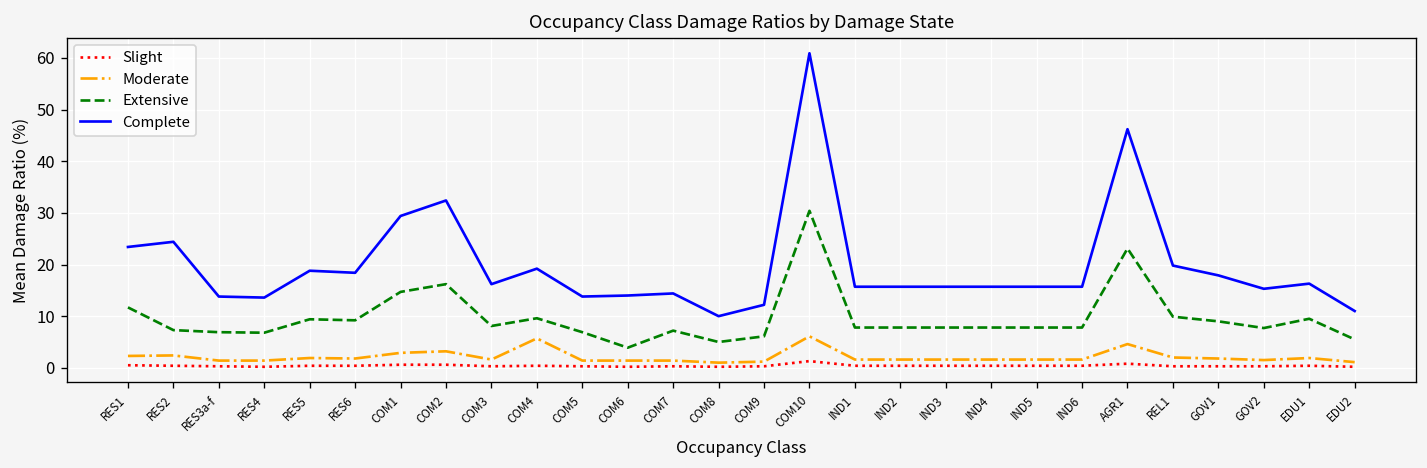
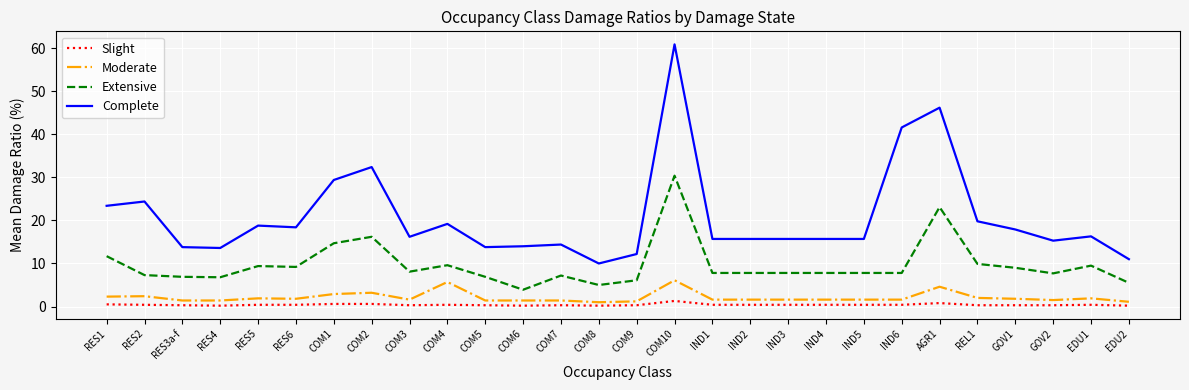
  {
    "Slight": {
      "RES1": 1,
      "RES2": 0,
      "RES3a-f": 0,
      "RES4": 0,
      "RES5": 0,
      "RES6": 0,
      "COM1": 1,
      "COM2": 1,
      "COM3": 0,
      "COM4": 0,
      "COM5": 0,
      "COM6": 0,
      "COM7": 0,
      "COM8": 0,
      "COM9": 0,
      "COM10": 1,
      "IND1": 0,
      "IND2": 0,
      "IND3": 0,
      "IND4": 0,
      "IND5": 0,
      "IND6": 0,
      "AGR1": 1,
      "REL1": 0,
      "GOV1": 0,
      "GOV2": 0,
      "EDU1": 0,
      "EDU2": 0
    },
    "Moderate": {
      "RES1": 2,
      "RES2": 2,
      "RES3a-f": 1,
      "RES4": 1,
      "RES5": 2,
      "RES6": 2,
      "COM1": 3,
      "COM2": 3,
      "COM3": 2,
      "COM4": 6,
      "COM5": 1,
      "COM6": 1,
      "COM7": 1,
      "COM8": 1,
      "COM9": 1,
      "COM10": 6,
      "IND1": 2,
      "IND2": 2,
      "IND3": 2,
      "IND4": 2,
      "IND5": 2,
      "IND6": 2,
      "AGR1": 5,
      "REL1": 2,
      "GOV1": 2,
      "GOV2": 2,
      "EDU1": 2,
      "EDU2": 1
    },
    "Extensive": {
      "RES1": 12,
      "RES2": 7,
      "RES3a-f": 7,
      "RES4": 7,
      "RES5": 9,
      "RES6": 9,
      "COM1": 15,
      "COM2": 16,
      "COM3": 8,
      "COM4": 10,
      "COM5": 7,
      "COM6": 4,
      "COM7": 7,
      "COM8": 5,
      "COM9": 6,
      "COM10": 30,
      "IND1": 8,
      "IND2": 8,
      "IND3": 8,
      "IND4": 8,
      "IND5": 8,
      "IND6": 8,
      "AGR1": 23,
      "REL1": 10,
      "GOV1": 9,
      "GOV2": 8,
      "EDU1": 10,
      "EDU2": 6
    },
    "Complete": {
      "RES1": 23,
      "RES2": 24,
      "RES3a-f": 14,
      "RES4": 14,
      "RES5": 19,
      "RES6": 18,
      "COM1": 29,
      "COM2": 32,
      "COM3": 16,
      "COM4": 19,
      "COM5": 14,
      "COM6": 14,
      "COM7": 14,
      "COM8": 10,
      "COM9": 12,
      "COM10": 61,
      "IND1": 16,
      "IND2": 16,
      "IND3": 16,
      "IND4": 16,
      "IND5": 16,
-     "IND6": 16,
+     "IND6": 42,
      "AGR1": 46,
      "REL1": 20,
      "GOV1": 18,
      "GOV2": 15,
      "EDU1": 16,
      "EDU2": 11
    }
  }
